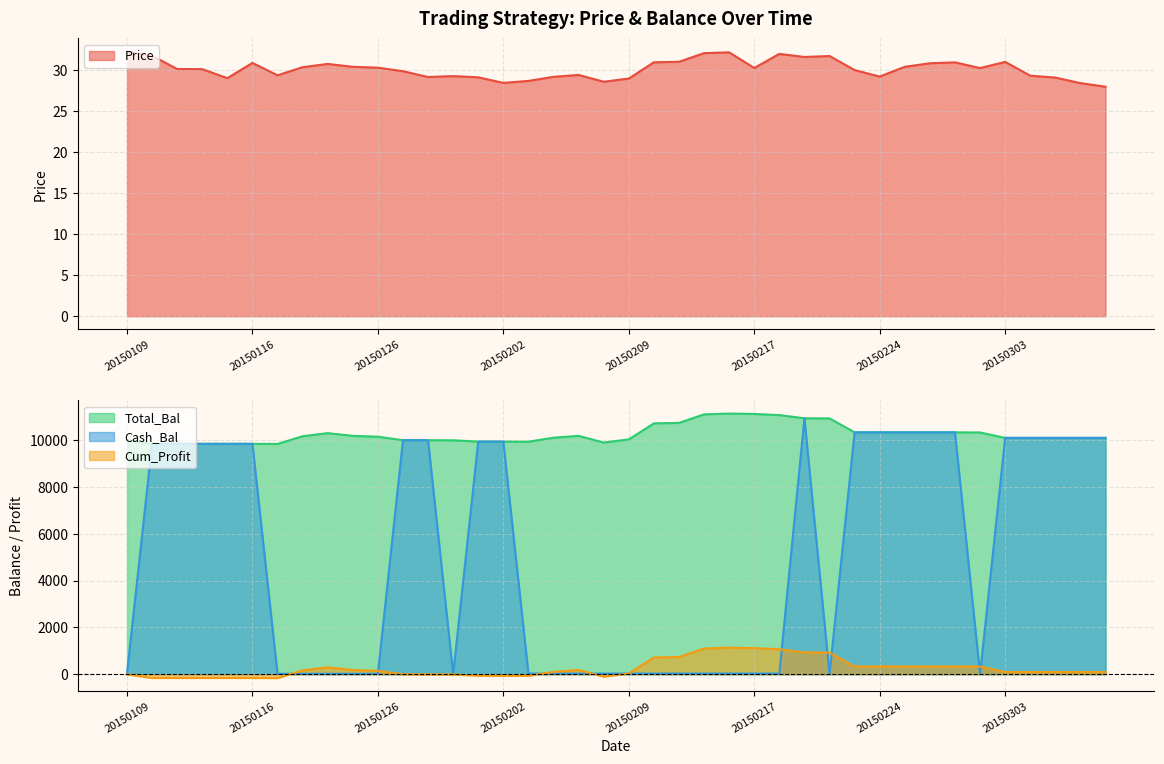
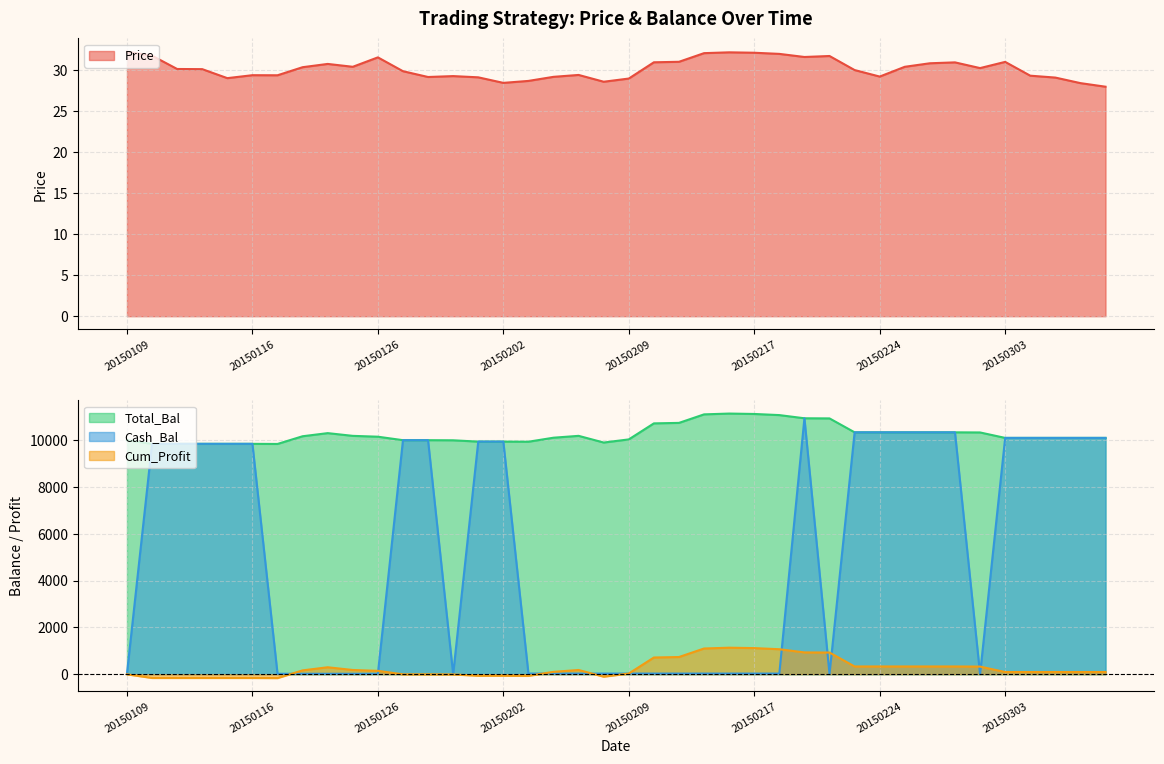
  {
    "Trading Strategy: Price & Balance Over Time": {
-     "20150116": 31,
-     "20150126": 30,
+     "20150116": 29,
+     "20150126": 32,
      "20150202": 28,
      "20150209": 29,
-     "20150217": 30,
+     "20150217": 32,
      "20150224": 29,
      "20150303": 31
    }
  }
